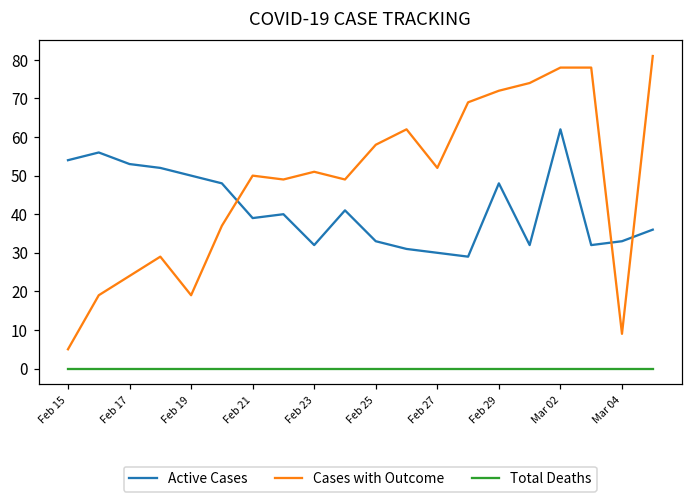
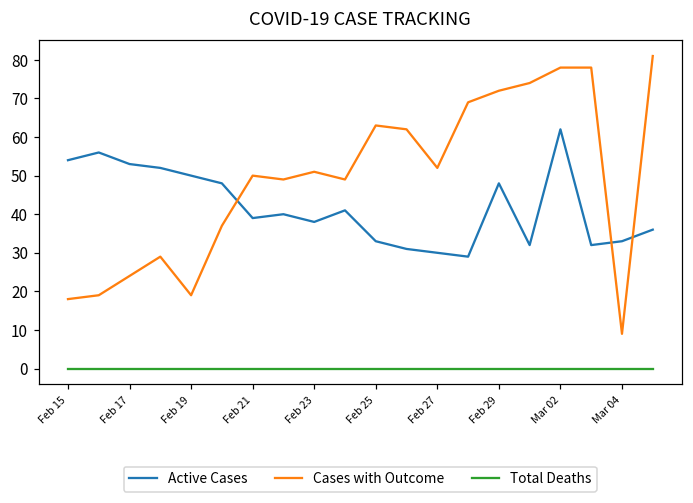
  {
    "Active Cases": {
      "Feb 15": 54,
      "Feb 17": 53,
      "Feb 19": 50,
      "Feb 21": 39,
-     "Feb 23": 32,
+     "Feb 23": 38,
      "Feb 25": 33,
      "Feb 27": 30,
      "Feb 29": 48,
      "Mar 02": 62,
      "Mar 04": 33
    },
    "Cases with Outcome": {
-     "Feb 15": 5,
+     "Feb 15": 18,
      "Feb 17": 24,
      "Feb 19": 19,
      "Feb 21": 50,
      "Feb 23": 51,
-     "Feb 25": 58,
+     "Feb 25": 63,
      "Feb 27": 52,
      "Feb 29": 72,
      "Mar 02": 78,
      "Mar 04": 9
    },
    "Total Deaths": {
      "Feb 15": 0,
      "Feb 17": 0,
      "Feb 19": 0,
      "Feb 21": 0,
      "Feb 23": 0,
      "Feb 25": 0,
      "Feb 27": 0,
      "Feb 29": 0,
      "Mar 02": 0,
      "Mar 04": 0
    }
  }
